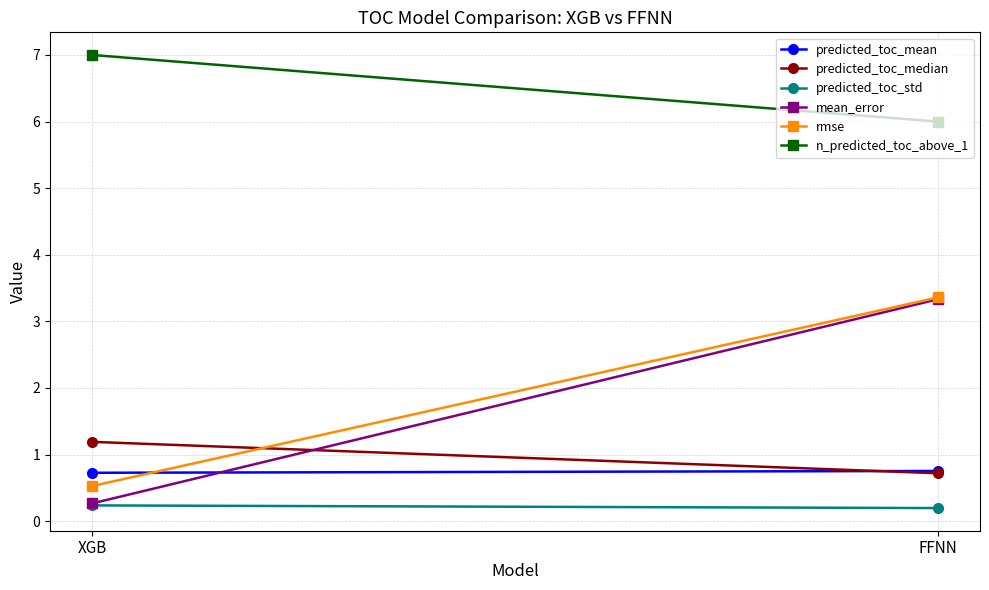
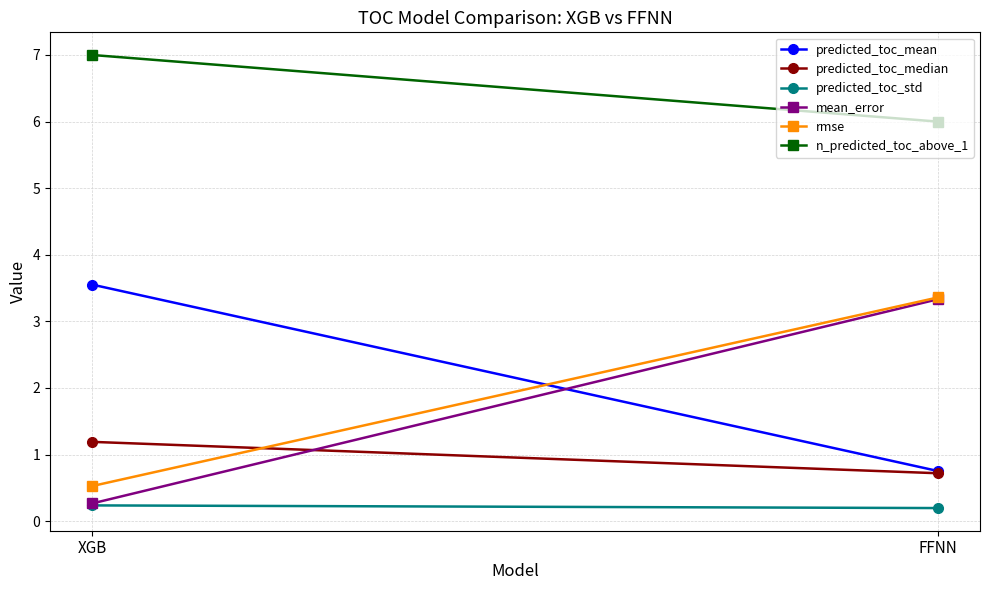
  {
    "predicted_toc_mean": {
-     "XGB": 0.7
+     "XGB": 3.6
    },
    "predicted_toc_median": {
      "XGB": 1.2
    },
    "predicted_toc_std": {
      "FFNN": 0.2
    },
    "rmse": {
      "XGB": 0.5
    },
    "n_predicted_toc_above_1": {
      "XGB": 7.0
    }
  }
